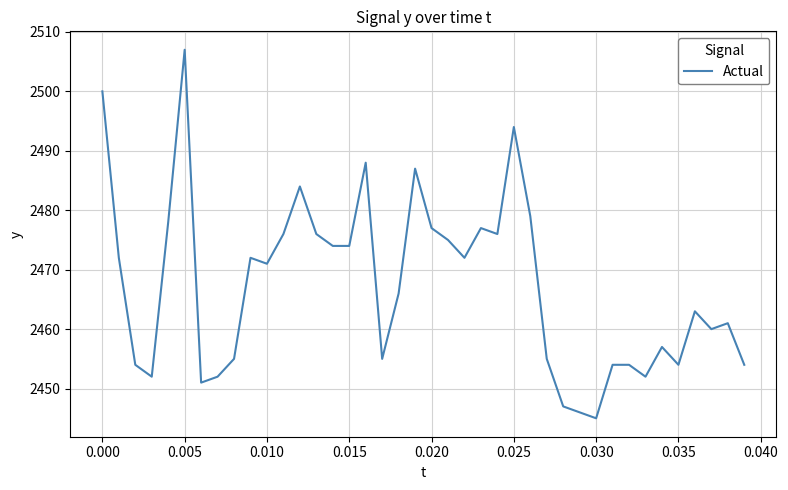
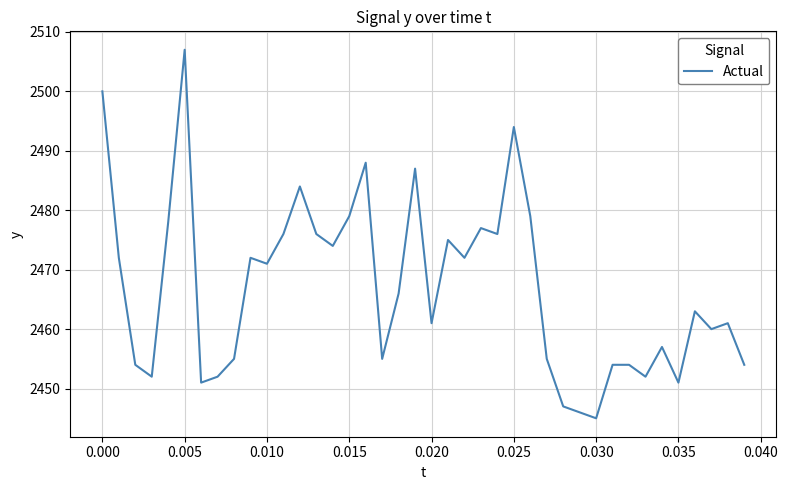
  {
    "0.000": 2500,
    "0.005": 2507,
    "0.010": 2471,
-   "0.015": 2474,
-   "0.020": 2477,
+   "0.015": 2479,
+   "0.020": 2461,
    "0.025": 2494,
    "0.030": 2445,
-   "0.035": 2454
+   "0.035": 2451
  }
